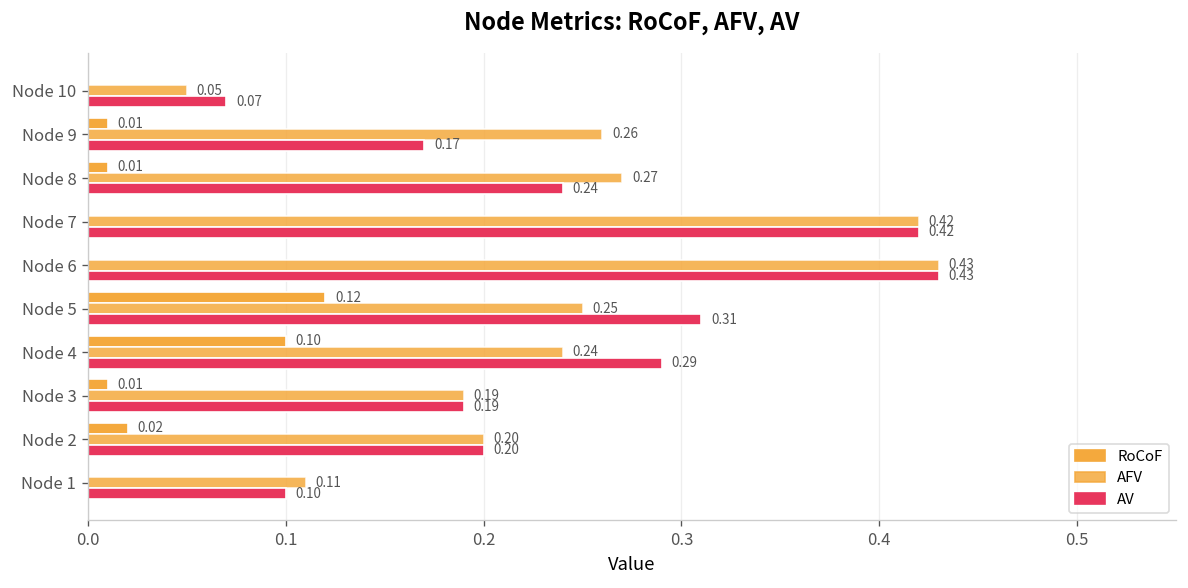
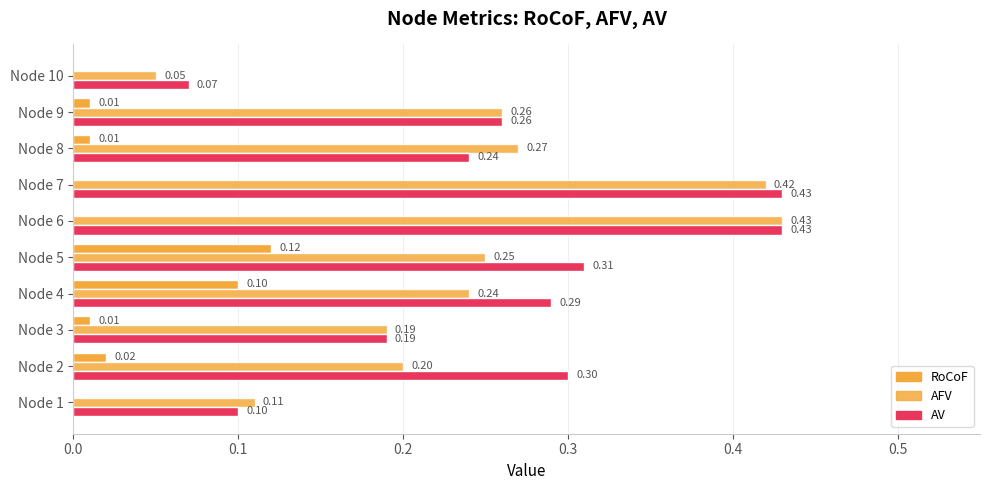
  {
    "AV": {
      "Node 10": 0.07,
-     "Node 9": 0.17,
+     "Node 9": 0.26,
      "Node 8": 0.24,
-     "Node 7": 0.42,
+     "Node 7": 0.43,
      "Node 6": 0.43,
      "Node 5": 0.31,
      "Node 4": 0.29,
      "Node 3": 0.19,
-     "Node 2": 0.20,
+     "Node 2": 0.30,
      "Node 1": 0.10
    }
  }
